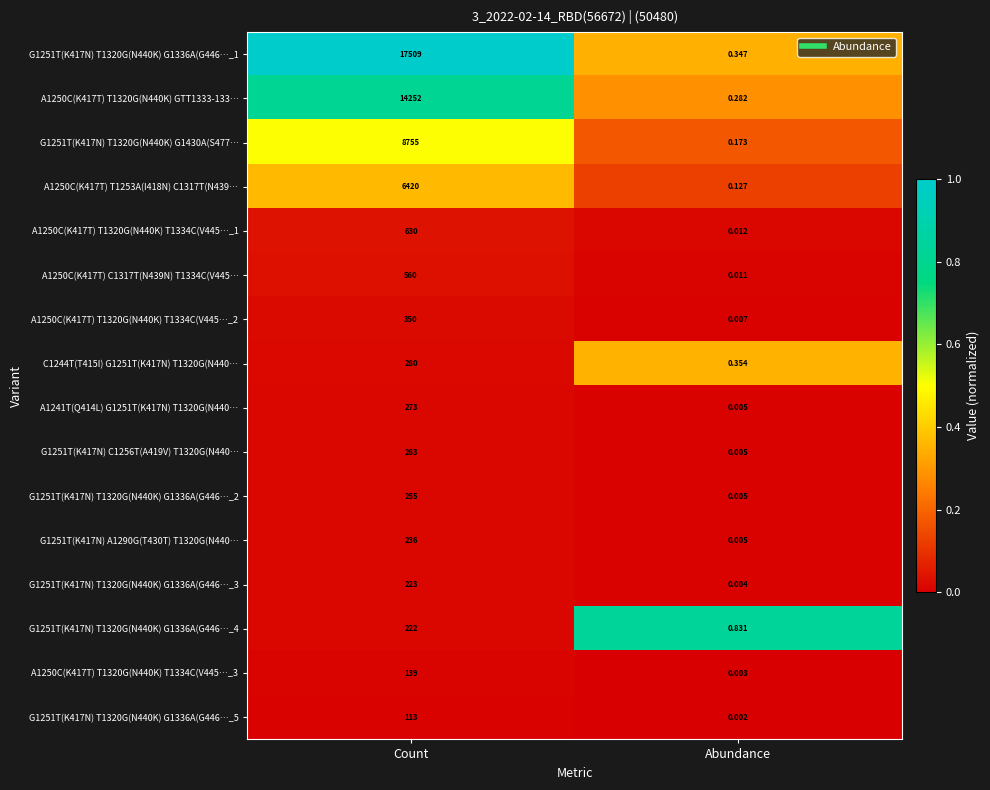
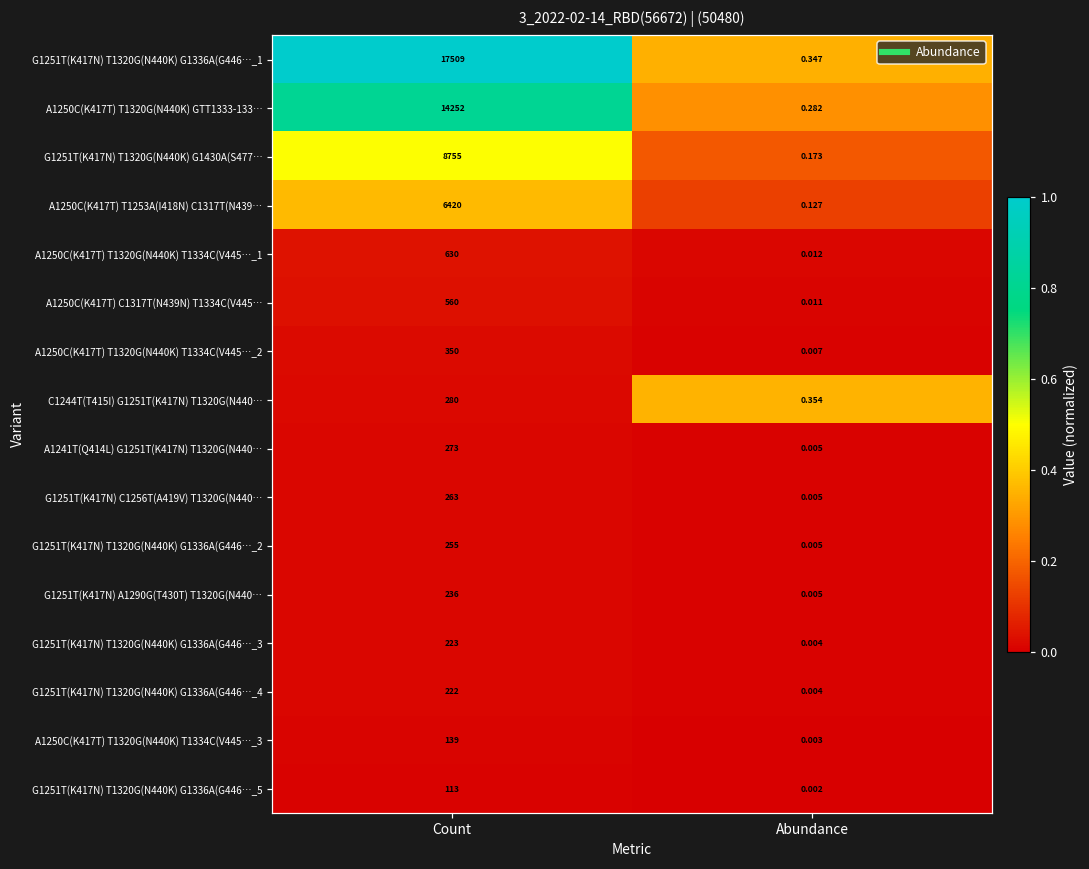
  {
    "G1251T(K417N) T1320G(N440K) G1336A(G446…_1": {
      "Count": 17509,
      "Abundance": 0.347
    },
    "A1250C(K417T) T1320G(N440K) GTT1333-133…": {
      "Count": 14252,
      "Abundance": 0.282
    },
    "G1251T(K417N) T1320G(N440K) G1430A(S477…": {
      "Count": 8755,
      "Abundance": 0.173
    },
    "A1250C(K417T) T1253A(I418N) C1317T(N439…": {
      "Count": 6420,
      "Abundance": 0.127
    },
    "A1250C(K417T) T1320G(N440K) T1334C(V445…_1": {
      "Count": 630,
      "Abundance": 0.012
    },
    "A1250C(K417T) C1317T(N439N) T1334C(V445…": {
      "Count": 560,
      "Abundance": 0.011
    },
    "A1250C(K417T) T1320G(N440K) T1334C(V445…_2": {
      "Count": 350,
      "Abundance": 0.007
    },
    "C1244T(T415I) G1251T(K417N) T1320G(N440…": {
      "Count": 280,
      "Abundance": 0.354
    },
    "A1241T(Q414L) G1251T(K417N) T1320G(N440…": {
      "Count": 273,
      "Abundance": 0.005
    },
    "G1251T(K417N) C1256T(A419V) T1320G(N440…": {
      "Count": 263,
      "Abundance": 0.005
    },
    "G1251T(K417N) T1320G(N440K) G1336A(G446…_2": {
      "Count": 255,
      "Abundance": 0.005
    },
    "G1251T(K417N) A1290G(T430T) T1320G(N440…": {
      "Count": 236,
      "Abundance": 0.005
    },
    "G1251T(K417N) T1320G(N440K) G1336A(G446…_3": {
      "Count": 223,
      "Abundance": 0.004
    },
    "G1251T(K417N) T1320G(N440K) G1336A(G446…_4": {
      "Count": 222,
-     "Abundance": 0.831
+     "Abundance": 0.004
    },
    "A1250C(K417T) T1320G(N440K) T1334C(V445…_3": {
      "Count": 139,
      "Abundance": 0.003
    },
    "G1251T(K417N) T1320G(N440K) G1336A(G446…_5": {
      "Count": 113,
      "Abundance": 0.002
    }
  }
